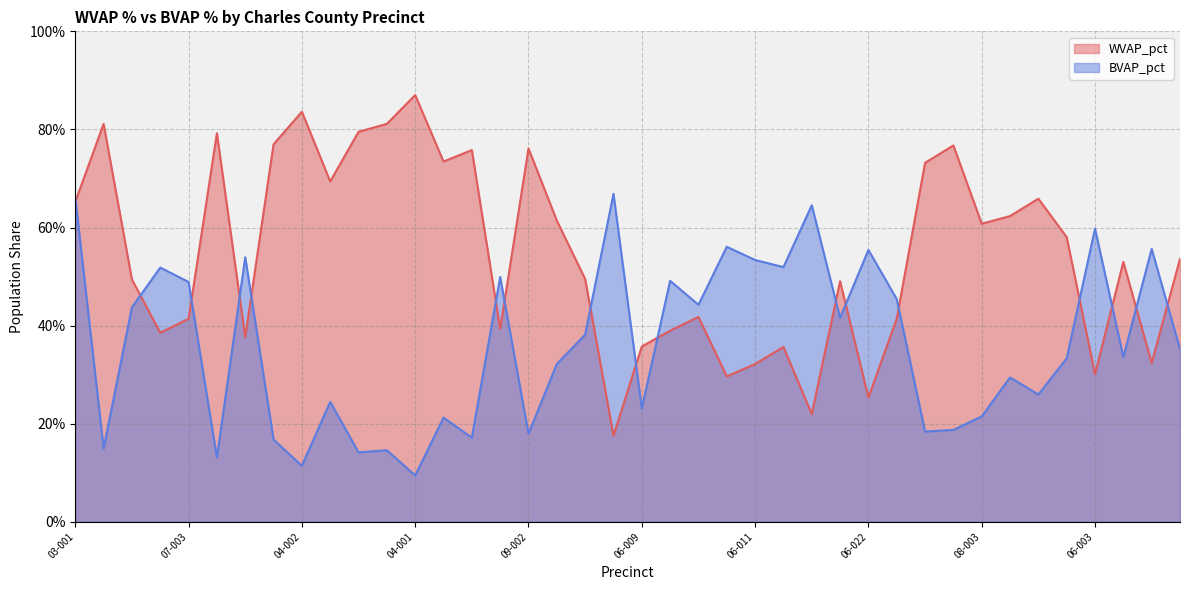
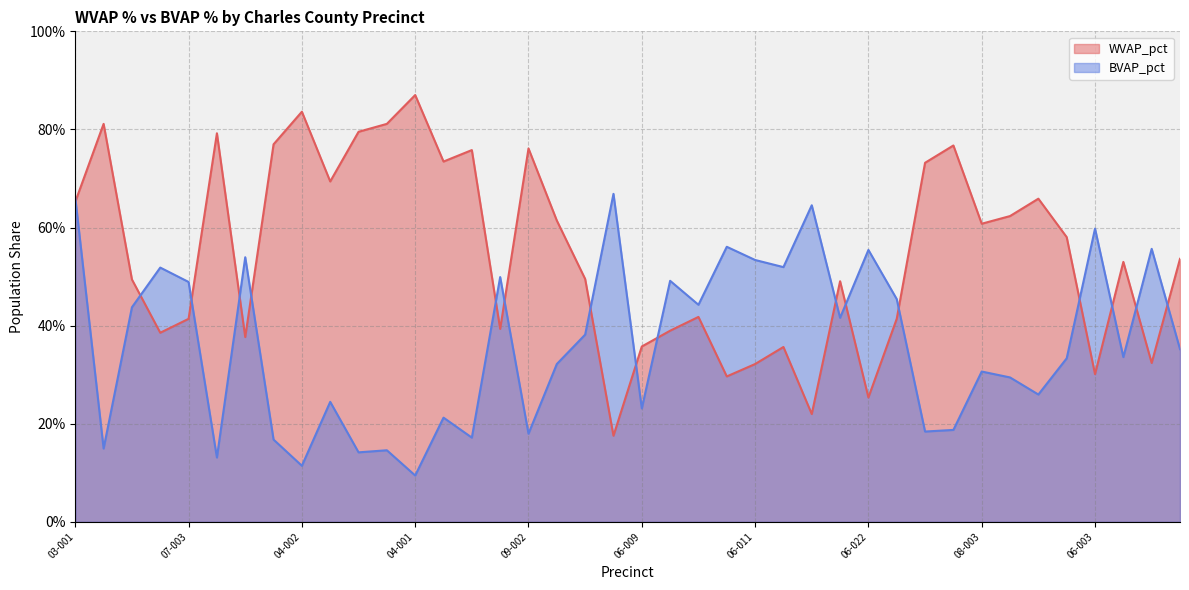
  {
    "WVAP_pct": {
      "03-001": "65%",
      "07-003": "41%",
      "04-002": "84%",
      "04-001": "87%",
      "09-002": "76%",
      "06-009": "36%",
      "06-011": "32%",
      "06-022": "25%",
      "08-003": "61%",
      "06-003": "30%"
    },
    "BVAP_pct": {
      "03-001": "66%",
      "07-003": "49%",
      "04-002": "11%",
      "04-001": "9%",
      "09-002": "18%",
      "06-009": "23%",
      "06-011": "53%",
      "06-022": "55%",
-     "08-003": "21%",
+     "08-003": "31%",
      "06-003": "60%"
    }
  }
